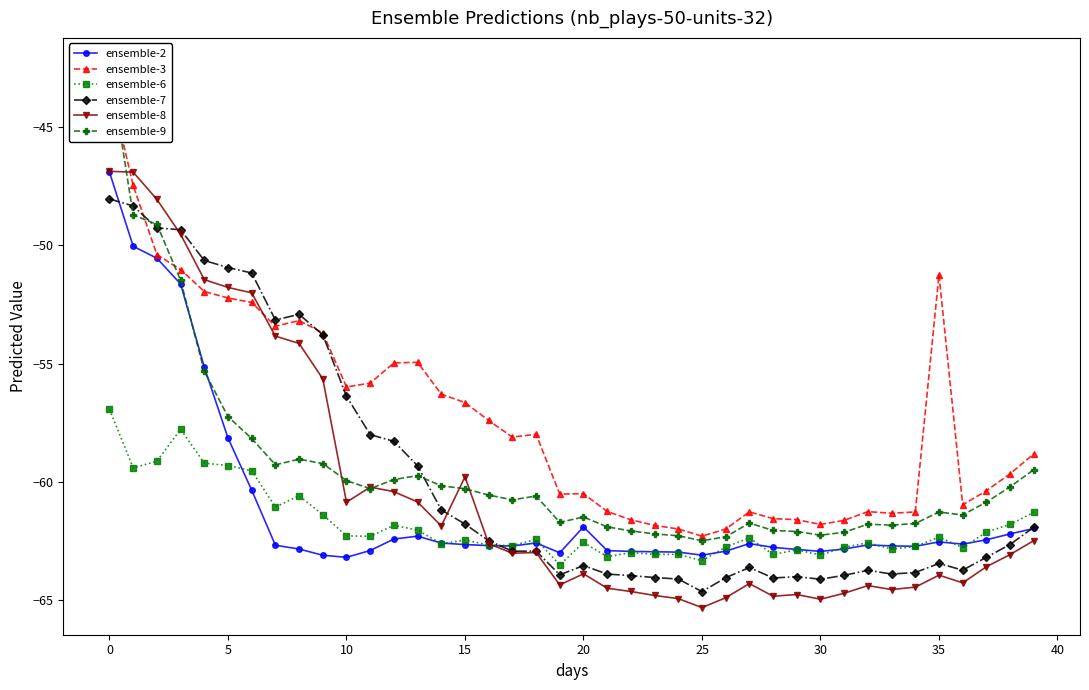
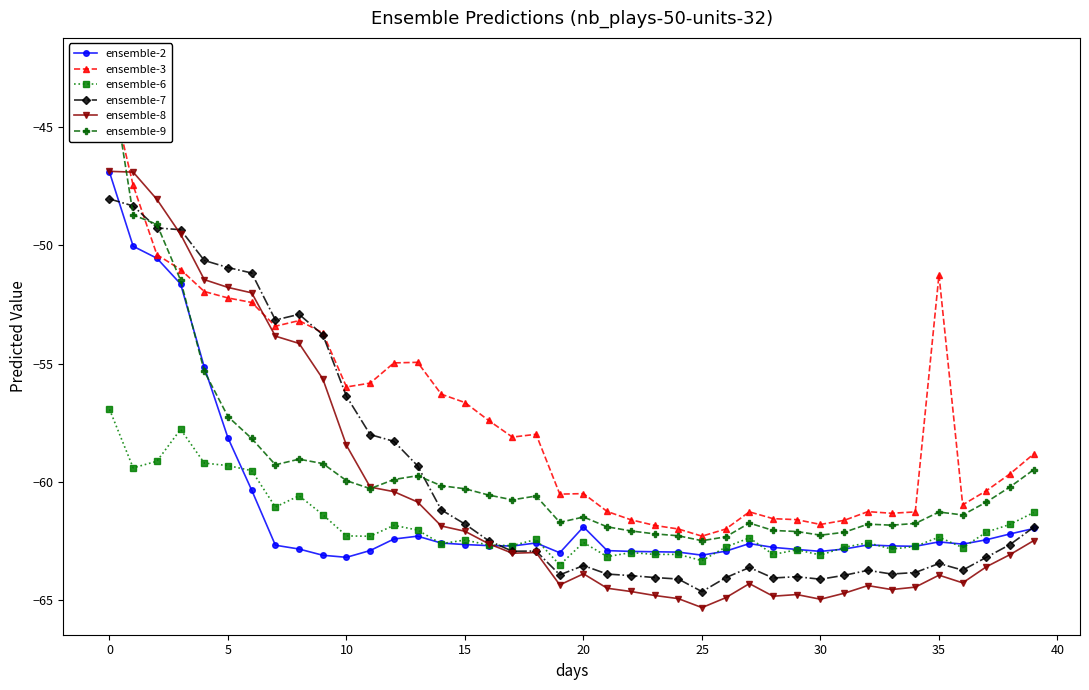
  {
    "ensemble-2": {
      "5": -58.1,
      "10": -63.2,
      "15": -62.6,
      "20": -61.9,
      "25": -63.1,
      "30": -62.9,
      "35": -62.5
    },
    "ensemble-3": {
      "5": -52.2,
      "10": -56.0,
      "15": -56.6,
      "20": -60.5,
      "25": -62.3,
      "30": -61.8,
      "35": -51.2
    },
    "ensemble-7": {
      "0": -48.0,
      "5": -50.9,
      "10": -56.4,
      "15": -61.8,
      "20": -63.5,
      "25": -64.6,
      "30": -64.1,
      "35": -63.4
    },
    "ensemble-8": {
      "5": -51.8,
-     "10": -60.9,
-     "15": -59.8,
+     "10": -58.5,
+     "15": -62.1,
      "20": -63.9,
      "25": -65.3,
      "30": -65.0,
      "35": -63.9
    }
  }
